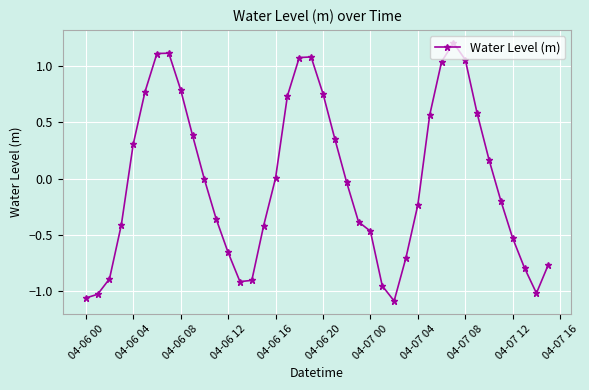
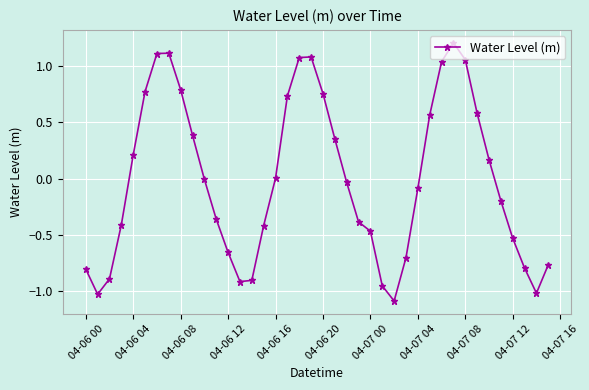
  {
-   "04-06 00": -1.07,
-   "04-06 04": 0.31,
+   "04-06 00": -0.81,
+   "04-06 04": 0.21,
    "04-06 08": 0.79,
    "04-06 12": -0.66,
    "04-06 16": 0.00,
    "04-06 20": 0.76,
    "04-07 00": -0.47,
-   "04-07 04": -0.23,
+   "04-07 04": -0.09,
    "04-07 08": 1.06,
    "04-07 12": -0.53
  }
